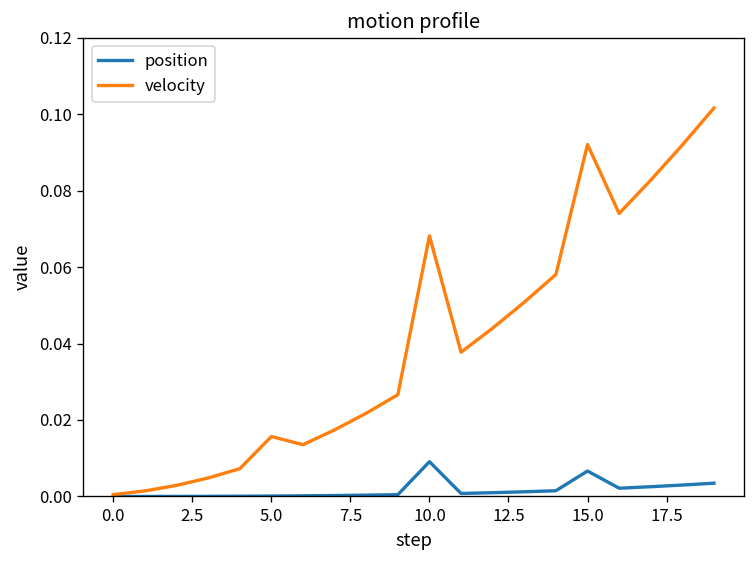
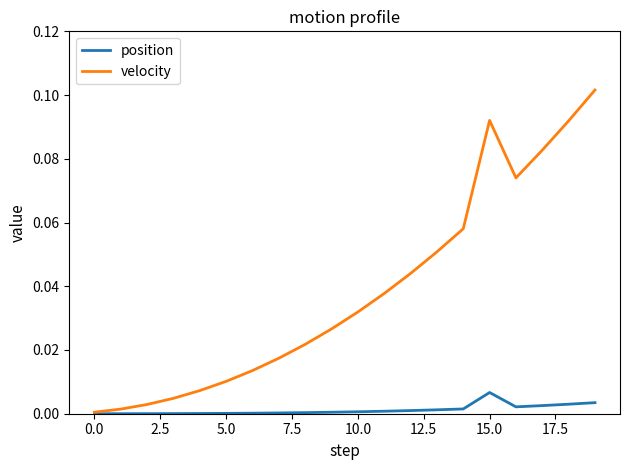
  {
    "position": {
      "5.0": 0.000,
-     "10.0": 0.009,
+     "10.0": 0.001,
      "15.0": 0.007
    },
    "velocity": {
-     "5.0": 0.016,
-     "10.0": 0.068,
+     "5.0": 0.010,
+     "10.0": 0.032,
      "15.0": 0.092
    }
  }
